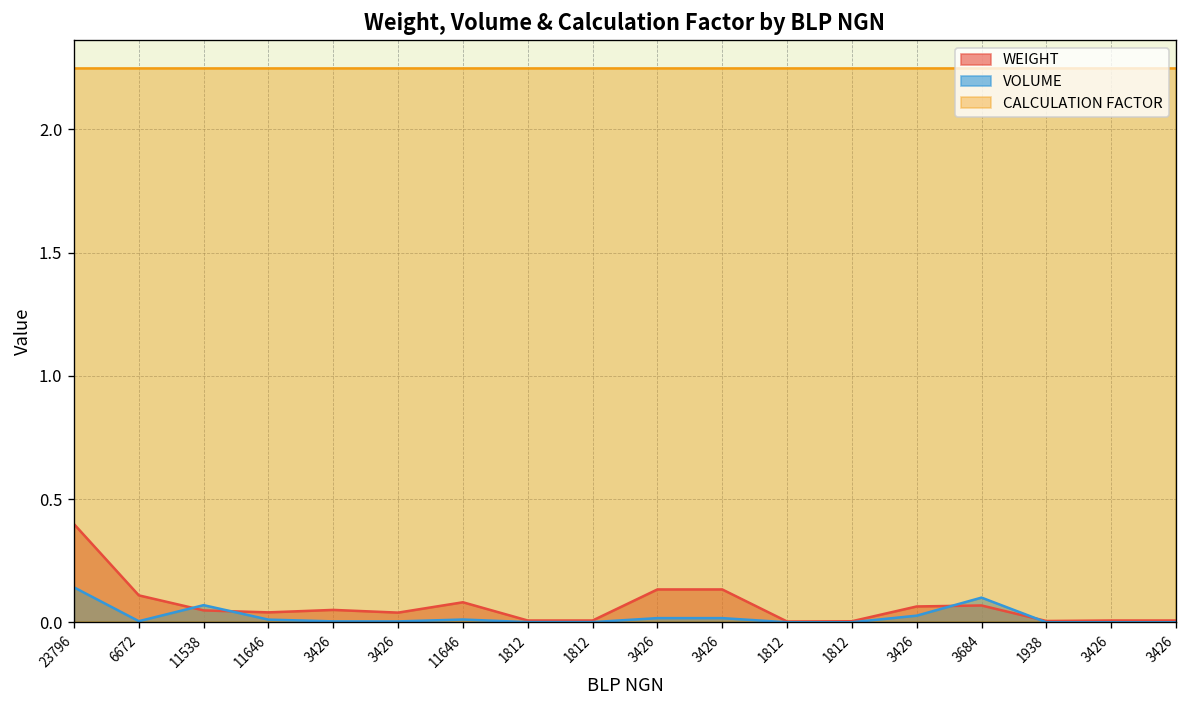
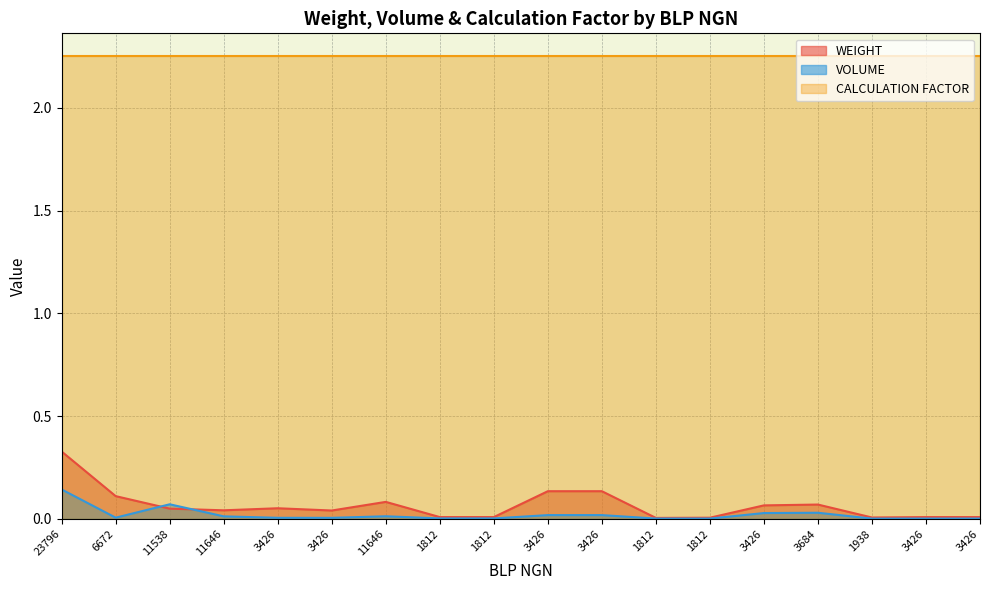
  {
    "WEIGHT": {
-     "23796": 0.40,
+     "23796": 0.33,
      "6672": 0.11,
      "11538": 0.05,
      "3684": 0.07
    },
    "VOLUME": {
      "23796": 0.14,
      "6672": 0.01,
      "11538": 0.07,
-     "3684": 0.10
+     "3684": 0.03
    },
    "CALCULATION FACTOR": {
      "23796": 2.25,
      "6672": 2.25,
      "11538": 2.25
    }
  }
